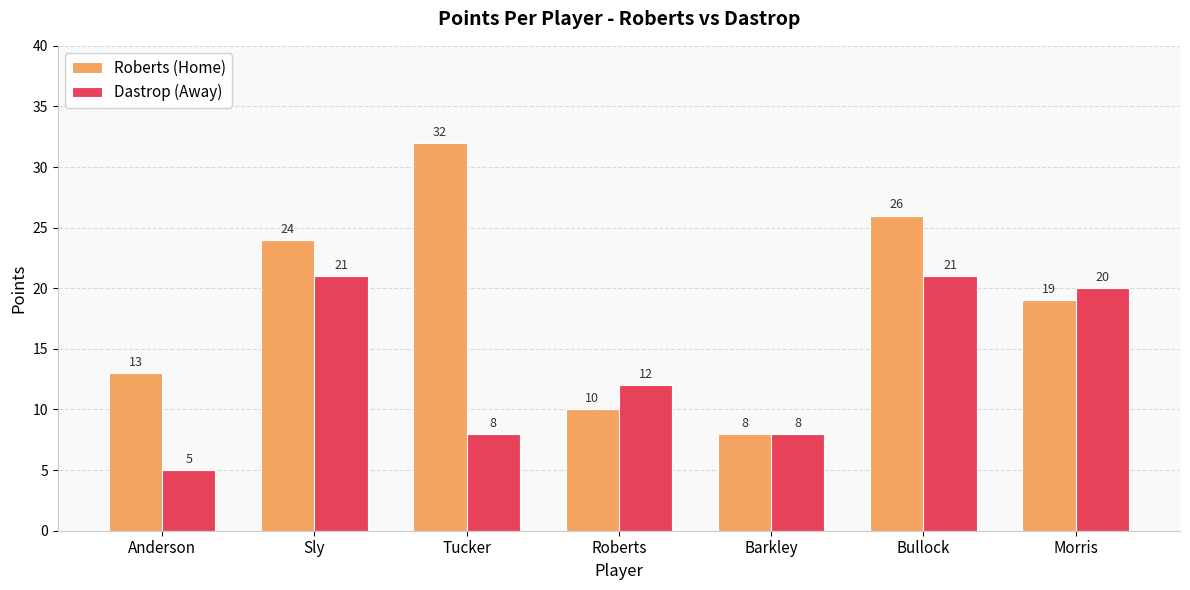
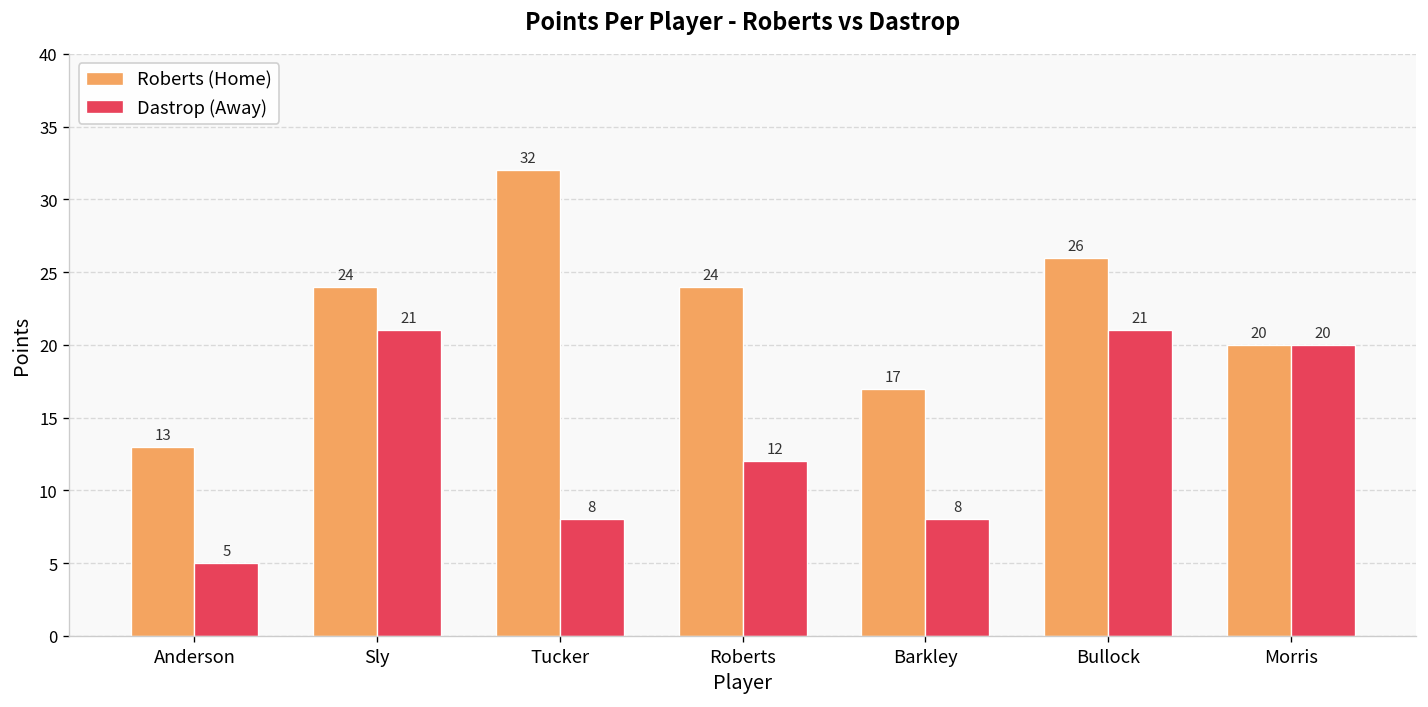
  {
    "Roberts (Home)": {
      "Anderson": 13,
      "Sly": 24,
      "Tucker": 32,
-     "Roberts": 10,
-     "Barkley": 8,
+     "Roberts": 24,
+     "Barkley": 17,
      "Bullock": 26,
-     "Morris": 19
+     "Morris": 20
    },
    "Dastrop (Away)": {
      "Anderson": 5,
      "Sly": 21,
      "Tucker": 8,
      "Roberts": 12,
      "Barkley": 8,
      "Bullock": 21,
      "Morris": 20
    }
  }
